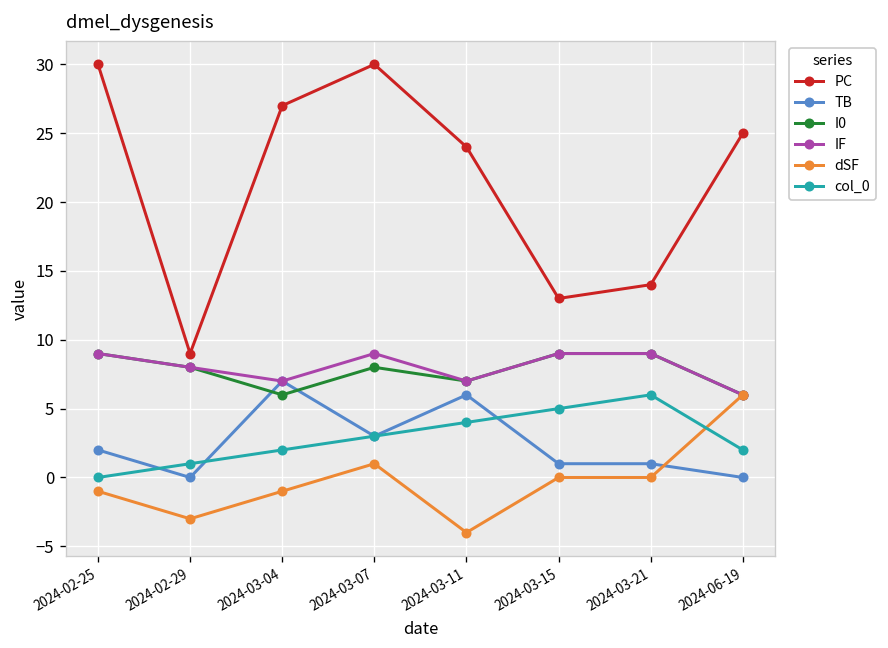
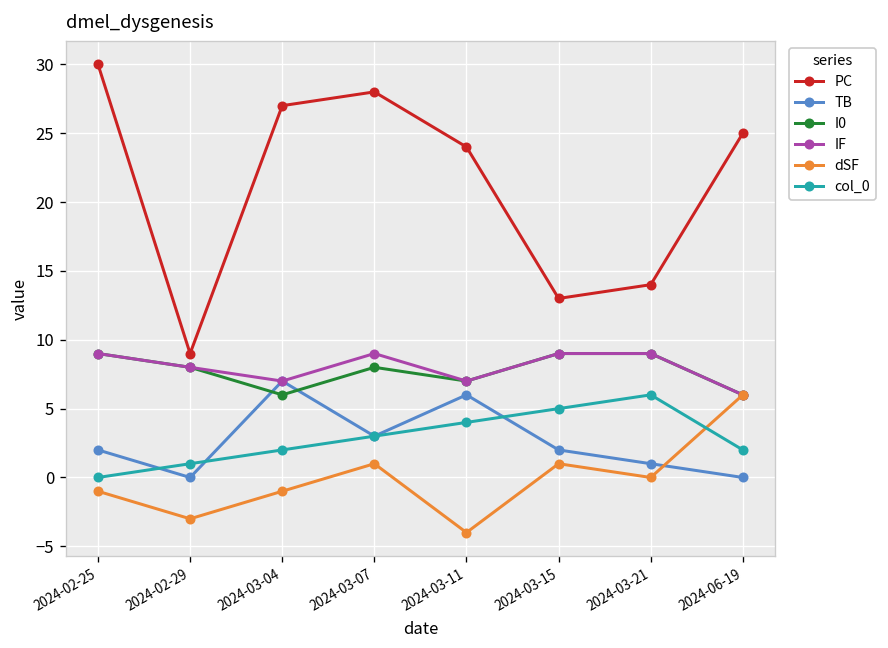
  {
    "PC": {
      "2024-02-25": 30,
      "2024-02-29": 9,
      "2024-03-04": 27,
-     "2024-03-07": 30,
+     "2024-03-07": 28,
      "2024-03-11": 24,
      "2024-03-15": 13,
      "2024-03-21": 14,
      "2024-06-19": 25
    },
    "TB": {
      "2024-02-25": 2,
      "2024-02-29": 0,
      "2024-03-11": 6,
-     "2024-03-15": 1,
+     "2024-03-15": 2,
      "2024-03-21": 1,
      "2024-06-19": 0
    },
    "I0": {
      "2024-03-04": 6,
      "2024-03-07": 8
    },
    "IF": {
      "2024-03-07": 9
    },
    "dSF": {
      "2024-02-25": -1,
      "2024-02-29": -3,
      "2024-03-04": -1,
      "2024-03-07": 1,
      "2024-03-11": -4,
-     "2024-03-15": 0,
+     "2024-03-15": 1,
      "2024-03-21": 0
    },
    "col_0": {
      "2024-02-25": 0,
      "2024-02-29": 1,
      "2024-03-04": 2,
      "2024-03-11": 4,
      "2024-03-15": 5,
      "2024-03-21": 6,
      "2024-06-19": 2
    }
  }
